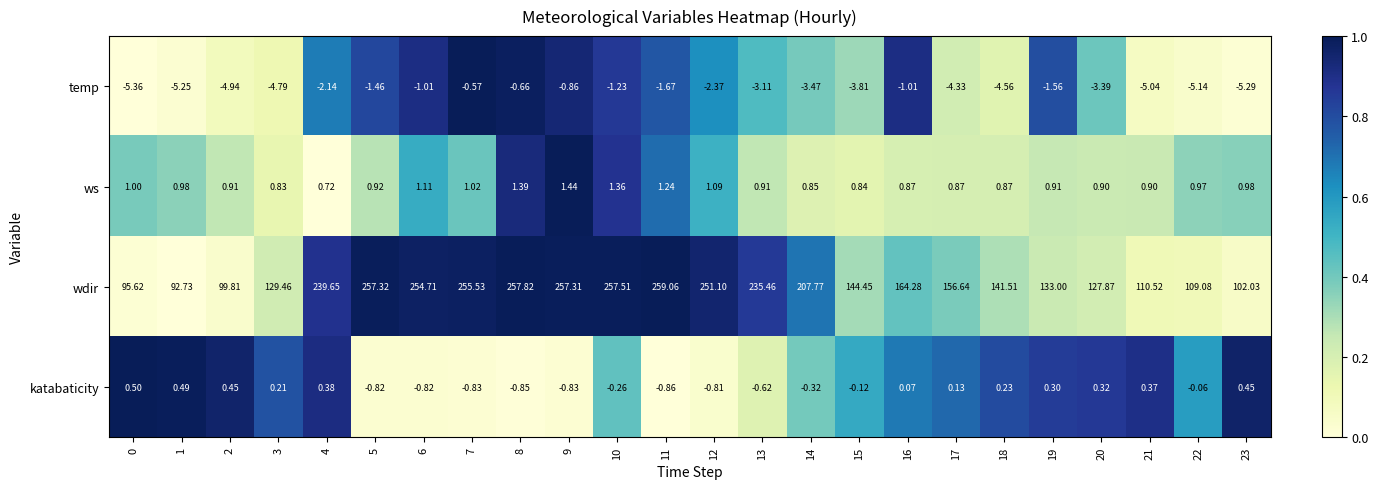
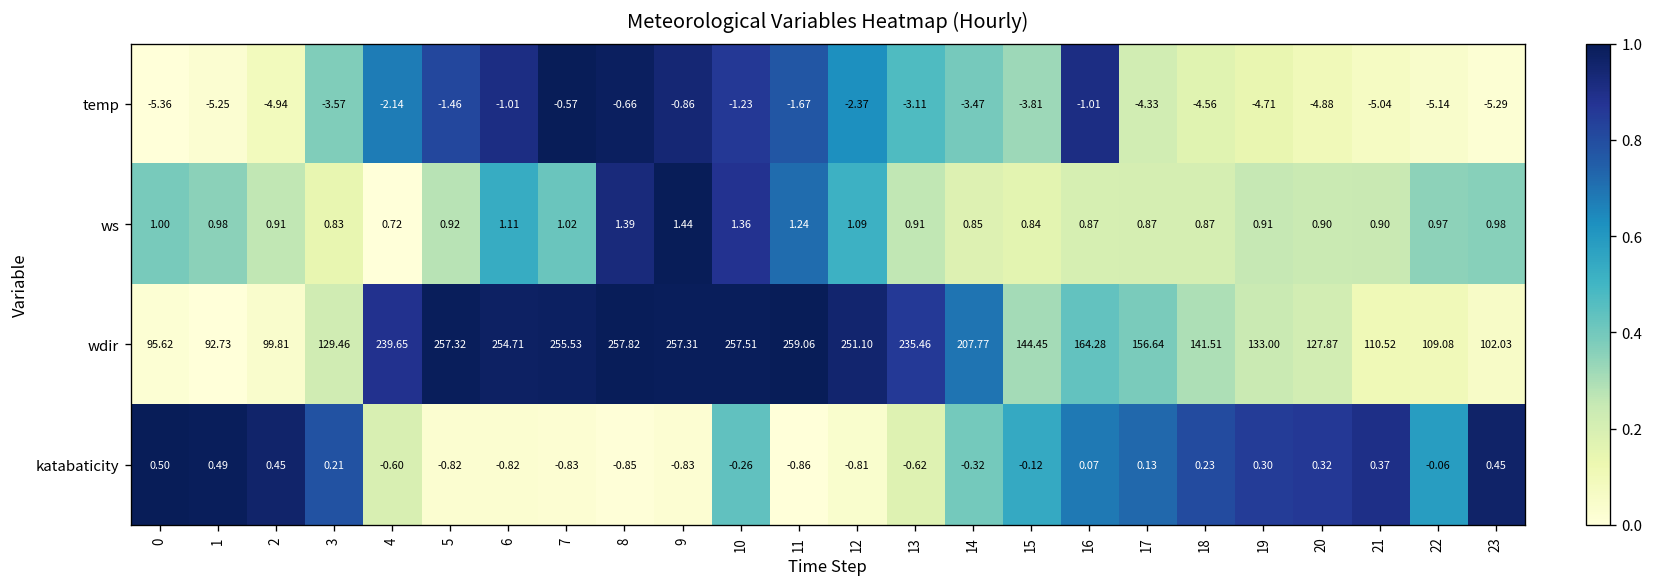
  {
    "temp": {
      "0": -5.36,
      "1": -5.25,
      "2": -4.94,
-     "3": -4.79,
+     "3": -3.57,
      "4": -2.14,
      "5": -1.46,
      "6": -1.01,
      "7": -0.57,
      "8": -0.66,
      "9": -0.86,
      "10": -1.23,
      "11": -1.67,
      "12": -2.37,
      "13": -3.11,
      "14": -3.47,
      "15": -3.81,
      "16": -1.01,
      "17": -4.33,
      "18": -4.56,
-     "19": -1.56,
-     "20": -3.39,
+     "19": -4.71,
+     "20": -4.88,
      "21": -5.04,
      "22": -5.14,
      "23": -5.29
    },
    "ws": {
      "0": 1.00,
      "1": 0.98,
      "2": 0.91,
      "3": 0.83,
      "4": 0.72,
      "5": 0.92,
      "6": 1.11,
      "7": 1.02,
      "8": 1.39,
      "9": 1.44,
      "10": 1.36,
      "11": 1.24,
      "12": 1.09,
      "13": 0.91,
      "14": 0.85,
      "15": 0.84,
      "16": 0.87,
      "17": 0.87,
      "18": 0.87,
      "19": 0.91,
      "20": 0.90,
      "21": 0.90,
      "22": 0.97,
      "23": 0.98
    },
    "wdir": {
      "0": 95.62,
      "1": 92.73,
      "2": 99.81,
      "3": 129.46,
      "4": 239.65,
      "5": 257.32,
      "6": 254.71,
      "7": 255.53,
      "8": 257.82,
      "9": 257.31,
      "10": 257.51,
      "11": 259.06,
      "12": 251.10,
      "13": 235.46,
      "14": 207.77,
      "15": 144.45,
      "16": 164.28,
      "17": 156.64,
      "18": 141.51,
      "19": 133.00,
      "20": 127.87,
      "21": 110.52,
      "22": 109.08,
      "23": 102.03
    },
    "katabaticity": {
      "0": 0.50,
      "1": 0.49,
      "2": 0.45,
      "3": 0.21,
-     "4": 0.38,
+     "4": -0.60,
      "5": -0.82,
      "6": -0.82,
      "7": -0.83,
      "8": -0.85,
      "9": -0.83,
      "10": -0.26,
      "11": -0.86,
      "12": -0.81,
      "13": -0.62,
      "14": -0.32,
      "15": -0.12,
      "16": 0.07,
      "17": 0.13,
      "18": 0.23,
      "19": 0.30,
      "20": 0.32,
      "21": 0.37,
      "22": -0.06,
      "23": 0.45
    }
  }
